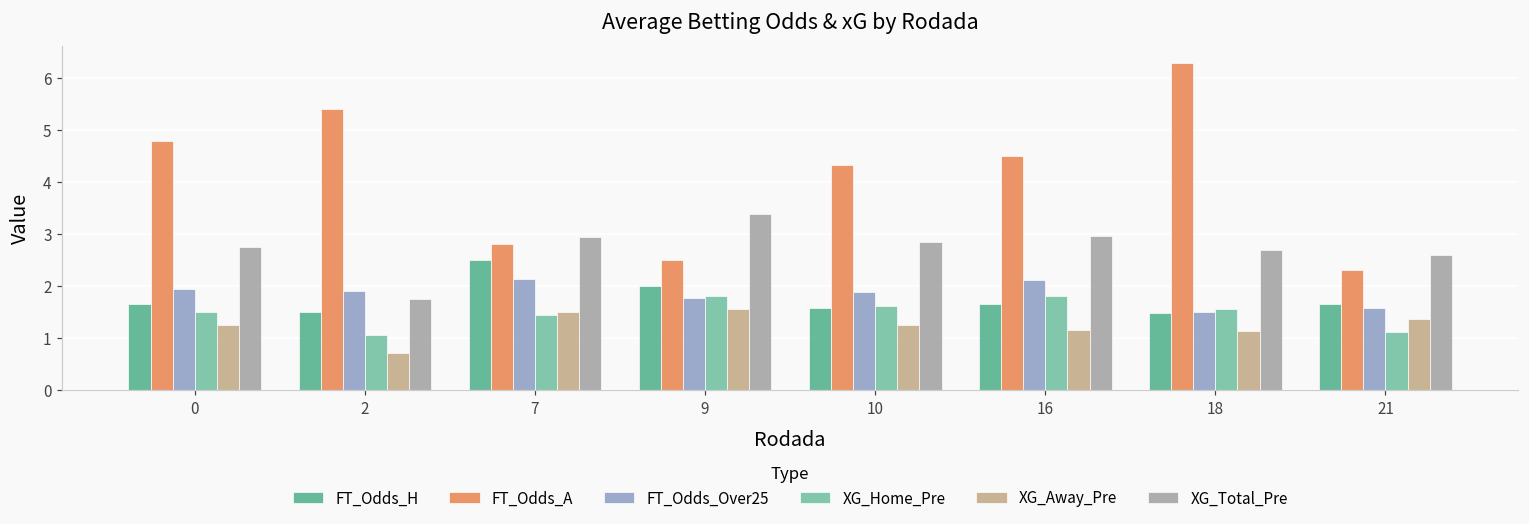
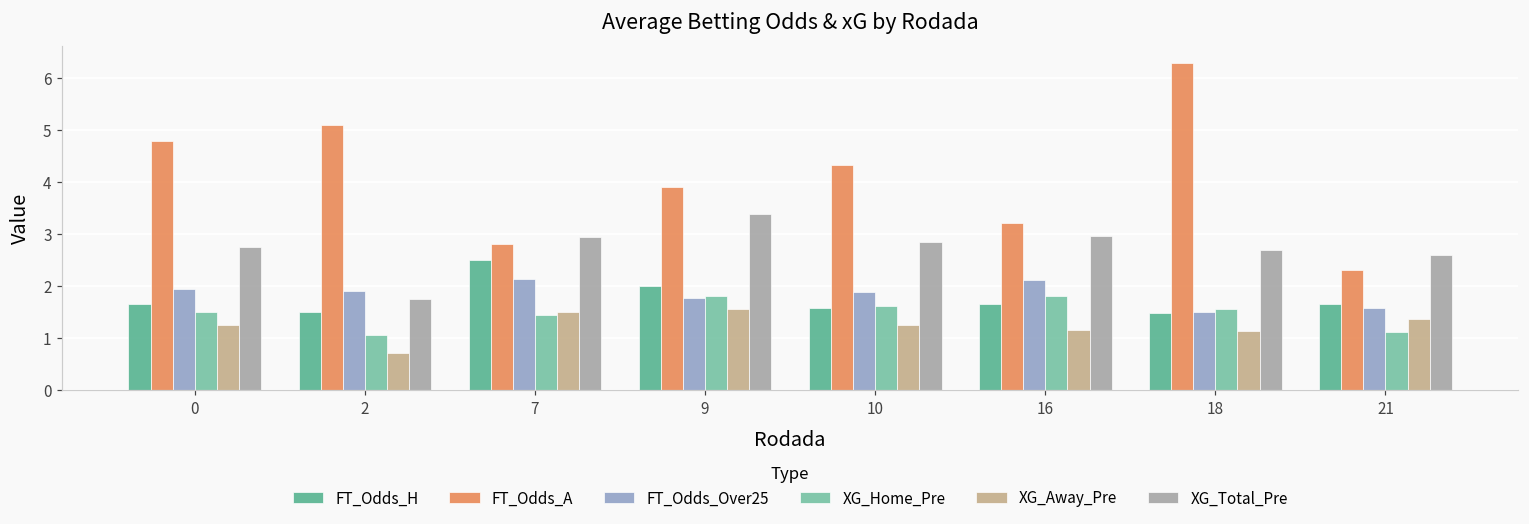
  {
    "FT_Odds_A": {
      "0": 4.8,
-     "2": 5.4,
+     "2": 5.1,
      "7": 2.8,
-     "9": 2.5,
+     "9": 3.9,
      "10": 4.3,
-     "16": 4.5,
+     "16": 3.2,
      "18": 6.3,
      "21": 2.3
    }
  }
